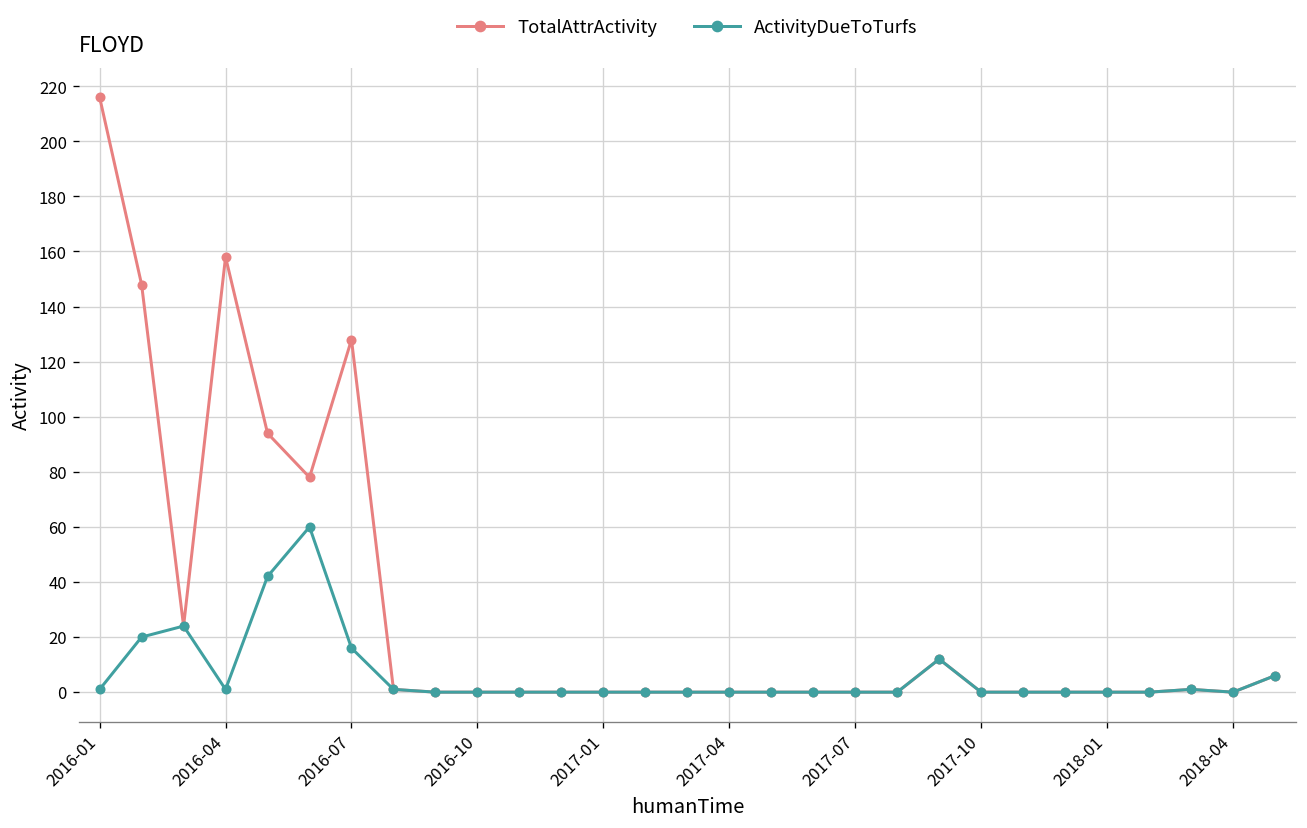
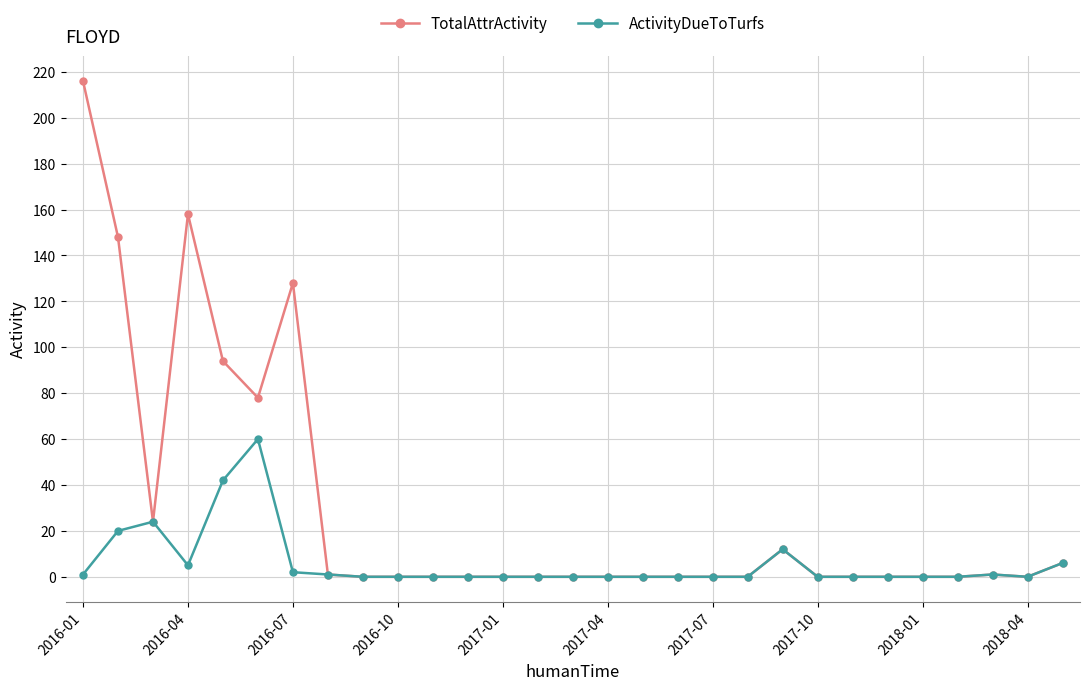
  {
    "TotalAttrActivity": {
      "2016-01": 216,
      "2016-04": 158,
      "2016-07": 128
    },
    "ActivityDueToTurfs": {
      "2016-01": 1,
-     "2016-04": 1,
-     "2016-07": 16
+     "2016-04": 5,
+     "2016-07": 2
    }
  }
